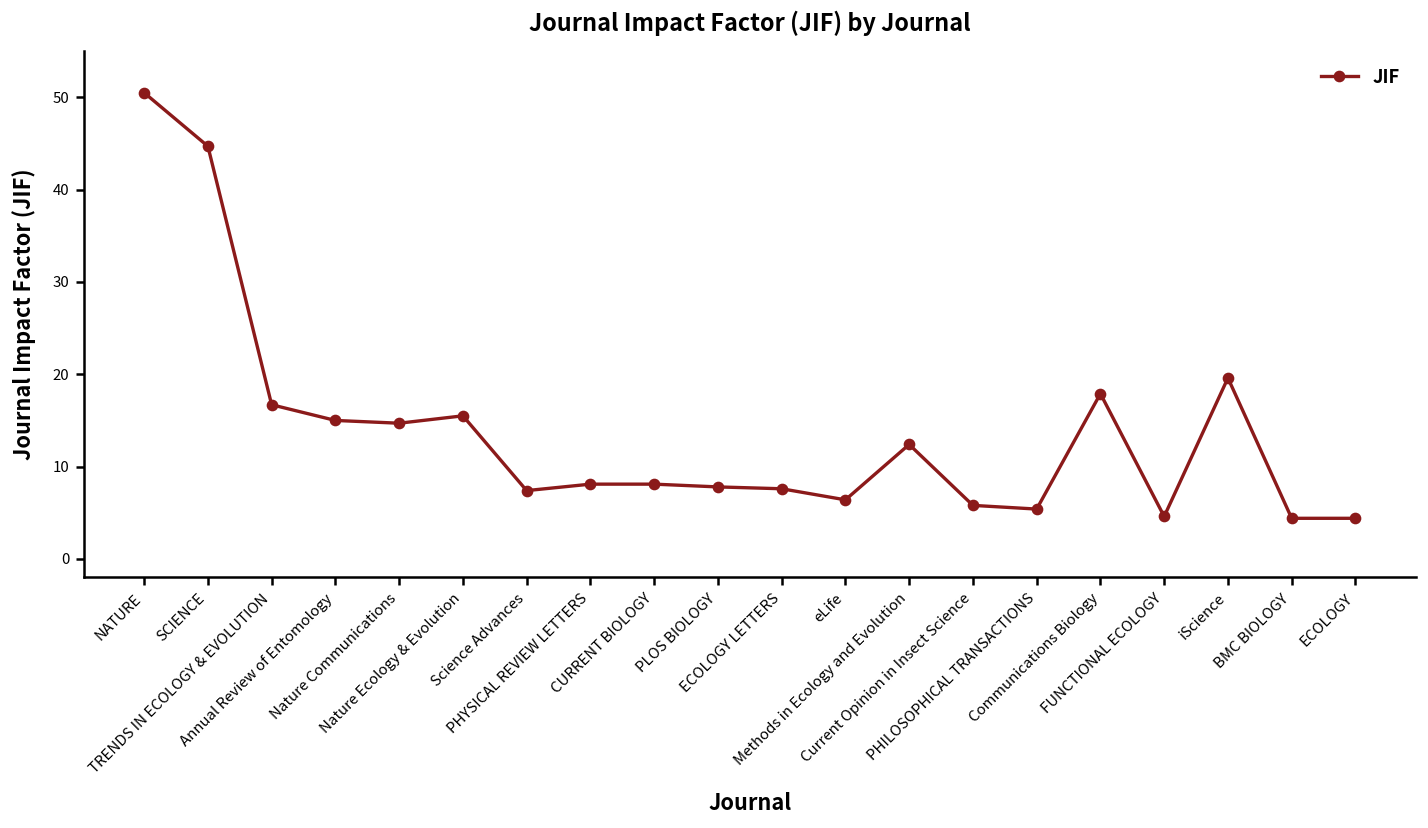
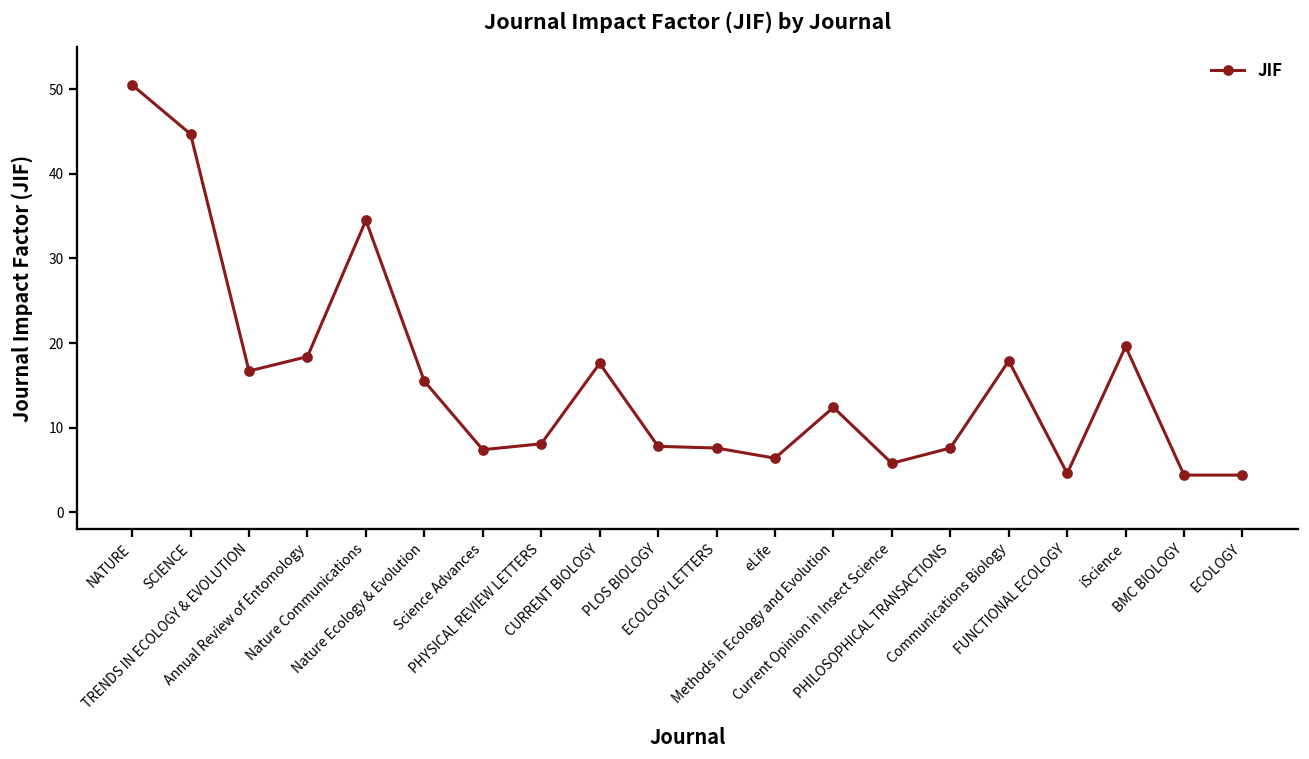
  {
    "NATURE": 51,
    "SCIENCE": 45,
    "TRENDS IN ECOLOGY & EVOLUTION": 17,
-   "Annual Review of Entomology": 15,
-   "Nature Communications": 15,
+   "Annual Review of Entomology": 18,
+   "Nature Communications": 35,
    "Nature Ecology & Evolution": 16,
    "Science Advances": 7,
    "PHYSICAL REVIEW LETTERS": 8,
-   "CURRENT BIOLOGY": 8,
+   "CURRENT BIOLOGY": 18,
    "PLOS BIOLOGY": 8,
    "ECOLOGY LETTERS": 8,
    "eLife": 6,
    "Methods in Ecology and Evolution": 12,
    "Current Opinion in Insect Science": 6,
-   "PHILOSOPHICAL TRANSACTIONS": 5,
+   "PHILOSOPHICAL TRANSACTIONS": 8,
    "Communications Biology": 18,
    "FUNCTIONAL ECOLOGY": 5,
    "iScience": 20,
    "BMC BIOLOGY": 4,
    "ECOLOGY": 4
  }
